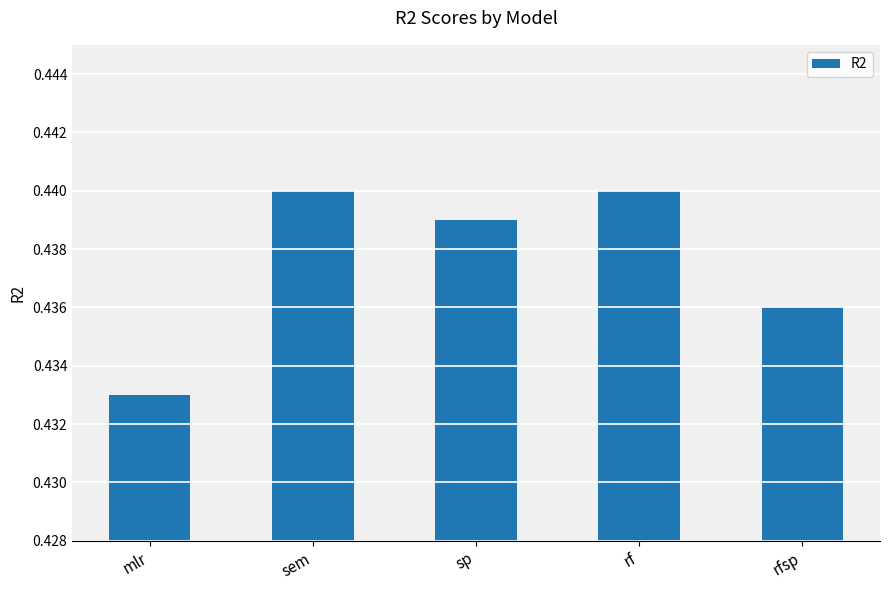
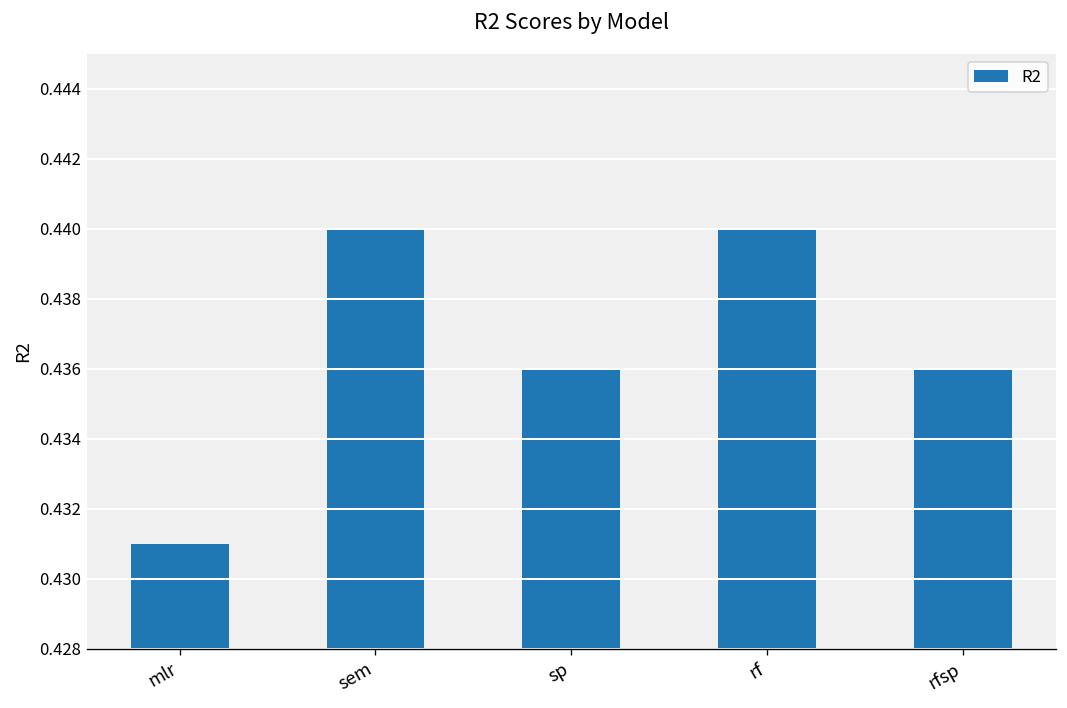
  {
-   "mlr": 0.433,
+   "mlr": 0.431,
    "sem": 0.440,
-   "sp": 0.439,
+   "sp": 0.436,
    "rf": 0.440,
    "rfsp": 0.436
  }
